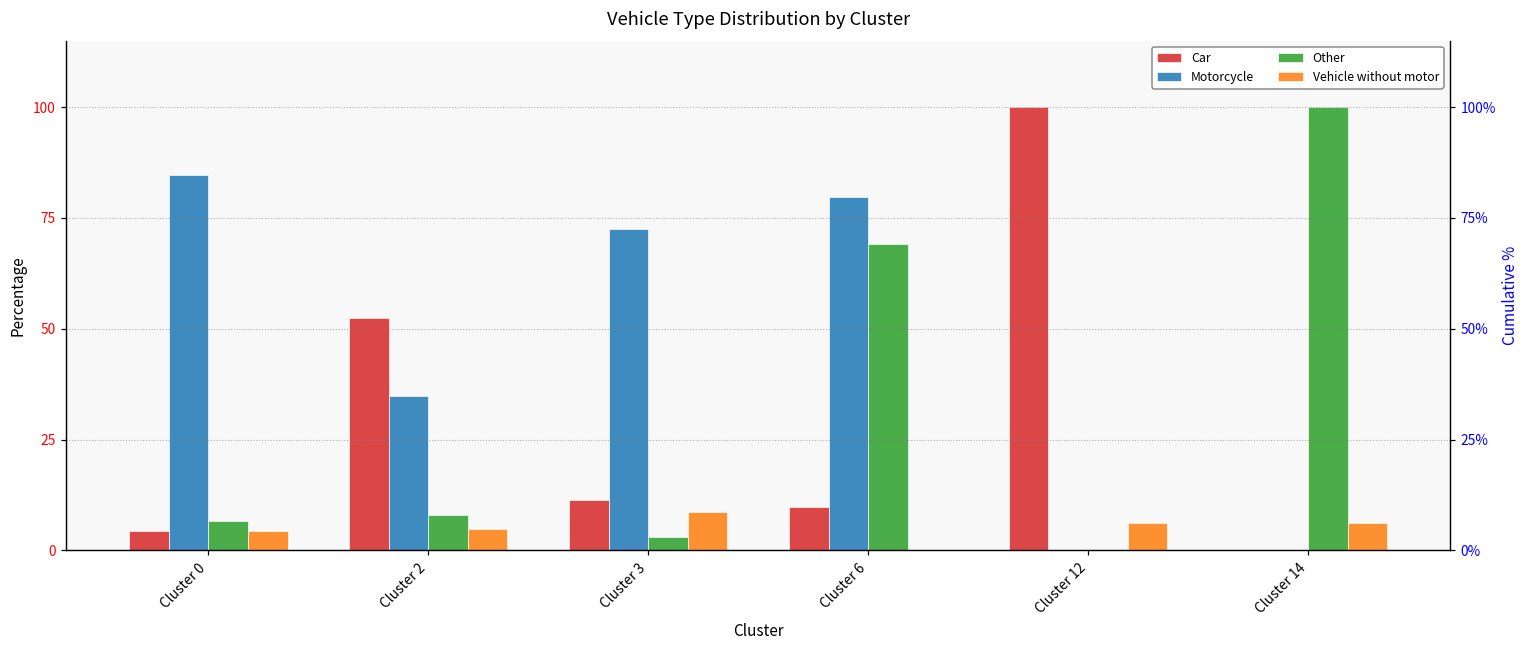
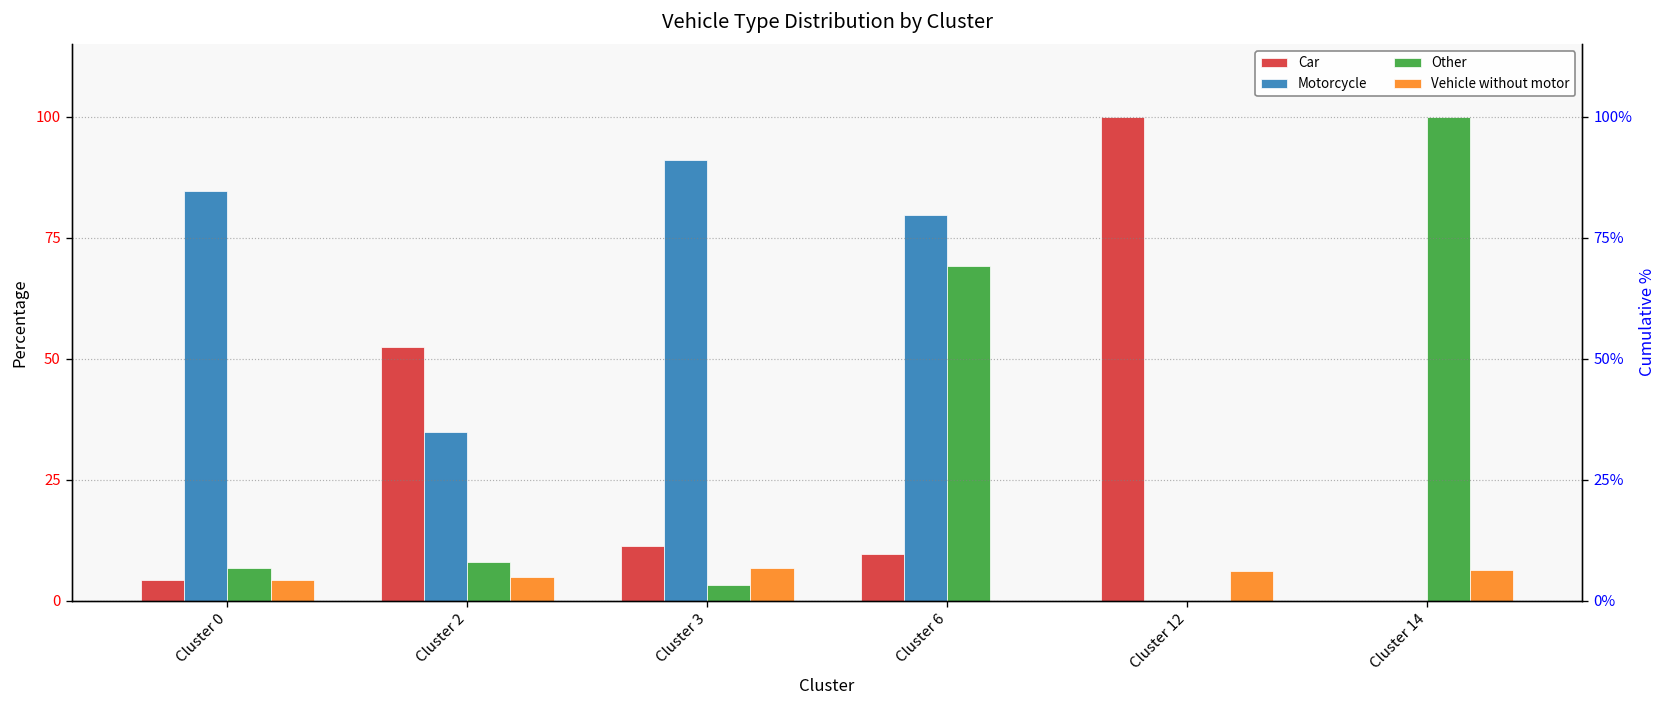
  {
    "Car": {
      "Cluster 0": 4,
      "Cluster 2": 52,
      "Cluster 3": 11,
      "Cluster 6": 10,
      "Cluster 12": 100,
      "Cluster 14": 0
    },
    "Motorcycle": {
      "Cluster 0": 85,
      "Cluster 2": 35,
-     "Cluster 3": 72,
+     "Cluster 3": 91,
      "Cluster 6": 80,
      "Cluster 12": 0,
      "Cluster 14": 0
    },
    "Other": {
      "Cluster 0": 7,
      "Cluster 2": 8,
      "Cluster 3": 3,
      "Cluster 6": 69,
      "Cluster 12": 0,
      "Cluster 14": 100
    },
    "Vehicle without motor": {
      "Cluster 0": 4,
      "Cluster 2": 5,
-     "Cluster 3": 9,
+     "Cluster 3": 7,
      "Cluster 6": 0,
      "Cluster 12": 6,
      "Cluster 14": 6
    }
  }
